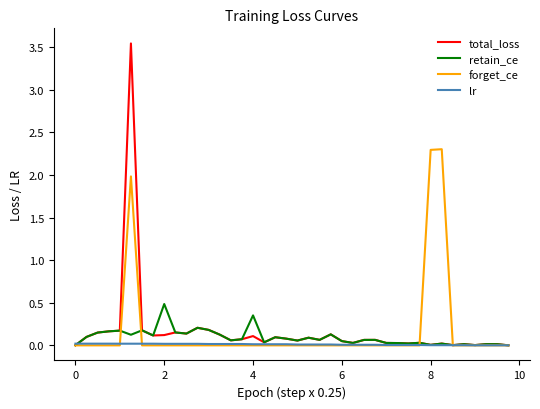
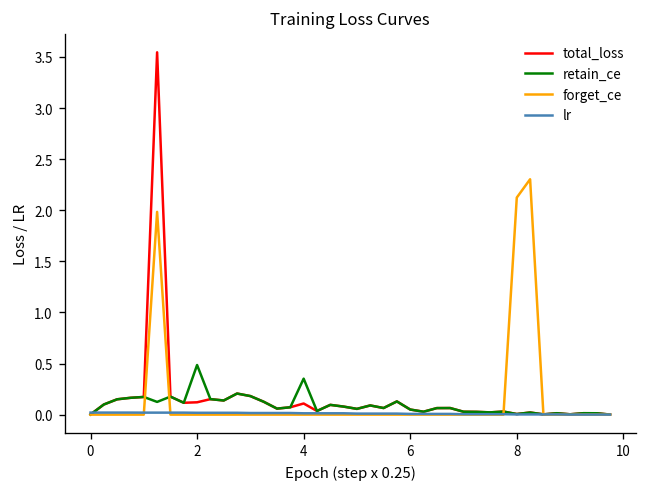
  {
    "total_loss": {
      "2": 0.1,
      "4": 0.1
    },
    "retain_ce": {
      "2": 0.5,
      "4": 0.4
    },
    "forget_ce": {
-     "8": 2.3
+     "8": 2.1
    }
  }
